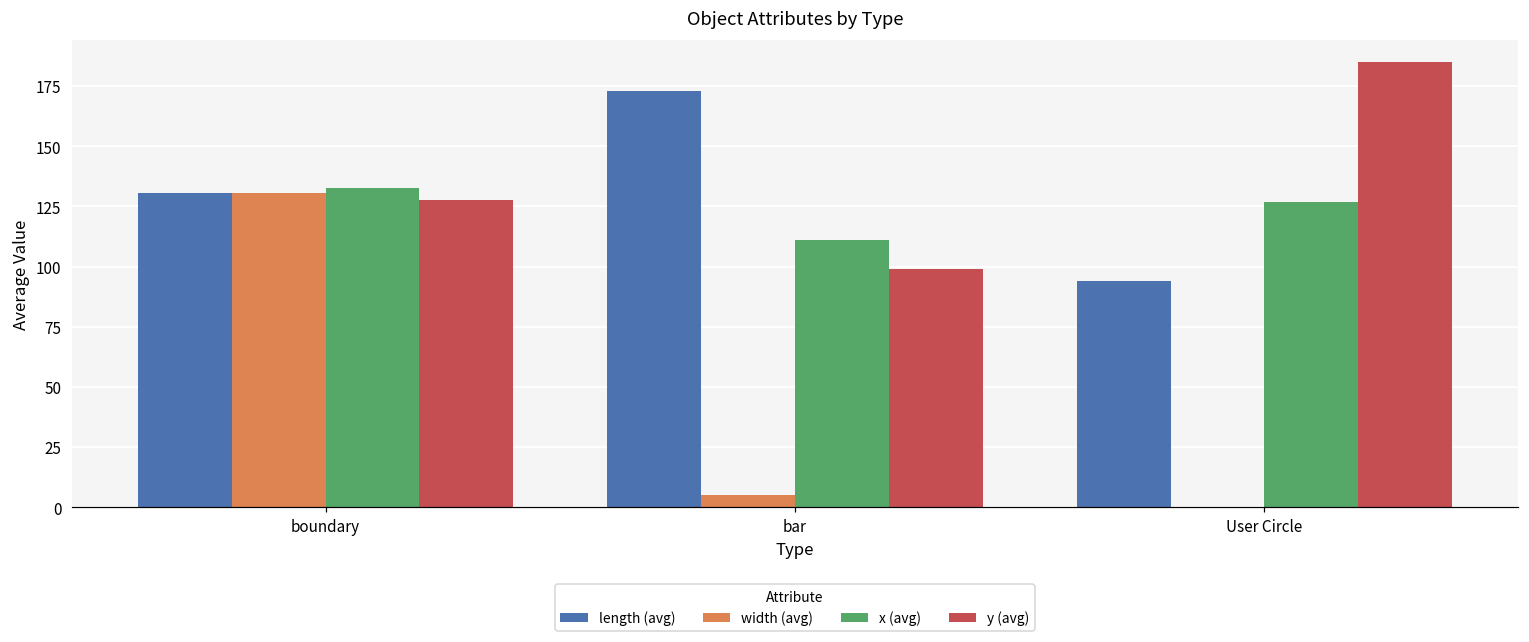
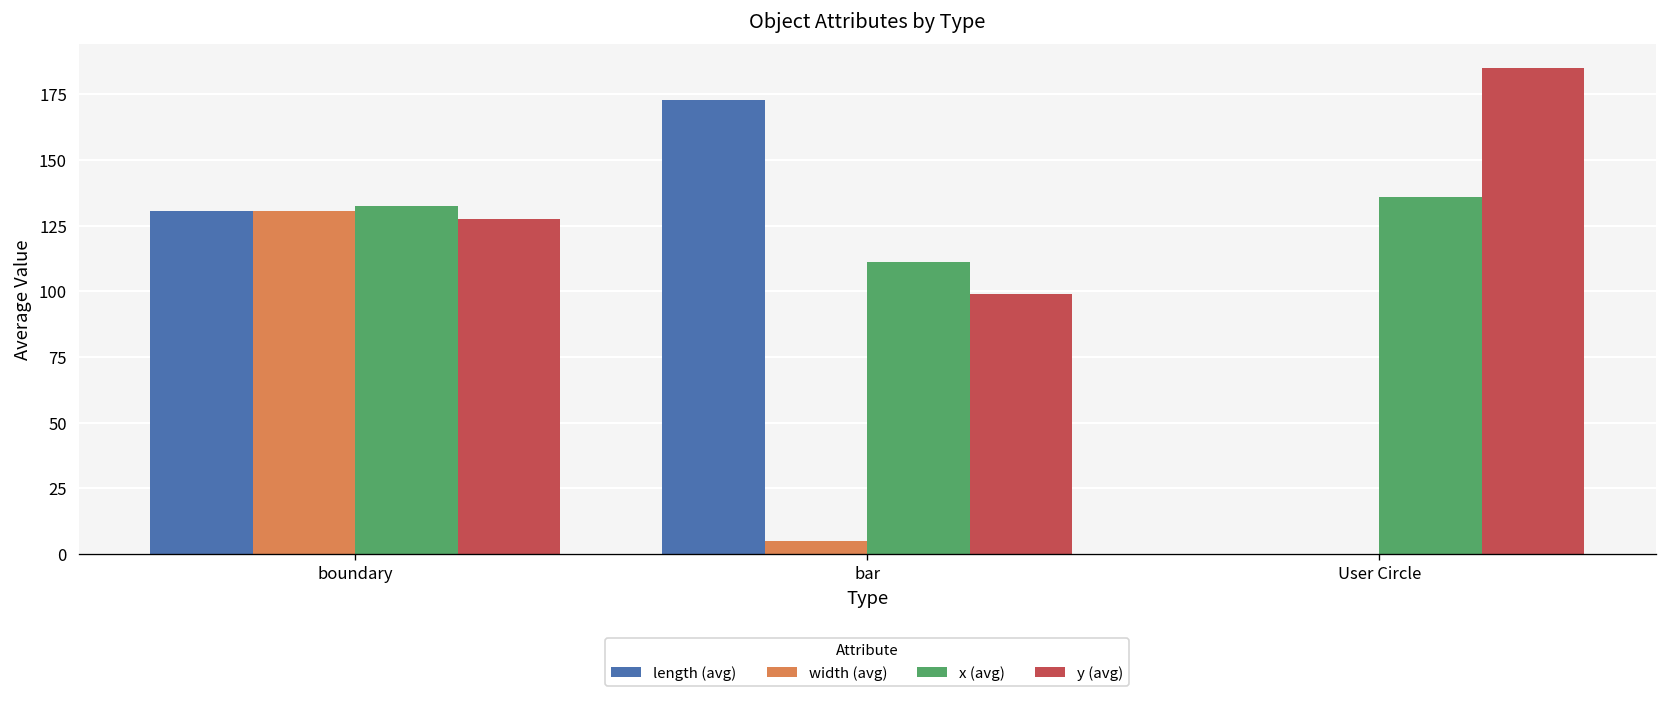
  {
    "length (avg)": {
      "boundary": 131,
      "bar": 173,
-     "User Circle": 94
+     "User Circle": 0
    },
    "x (avg)": {
      "boundary": 133,
      "bar": 111,
-     "User Circle": 127
+     "User Circle": 136
    }
  }
